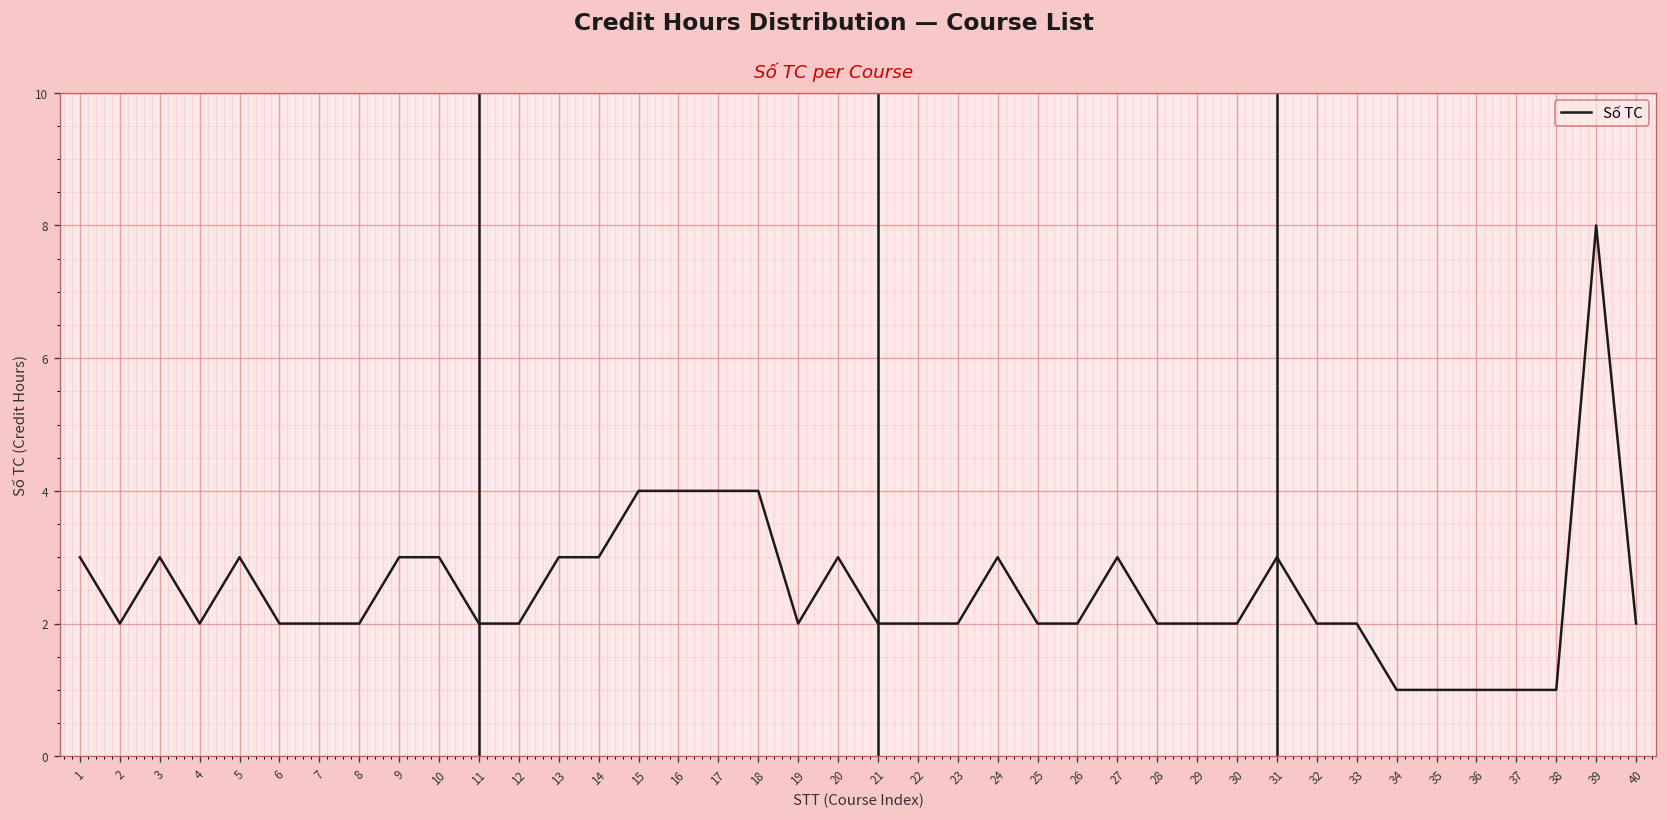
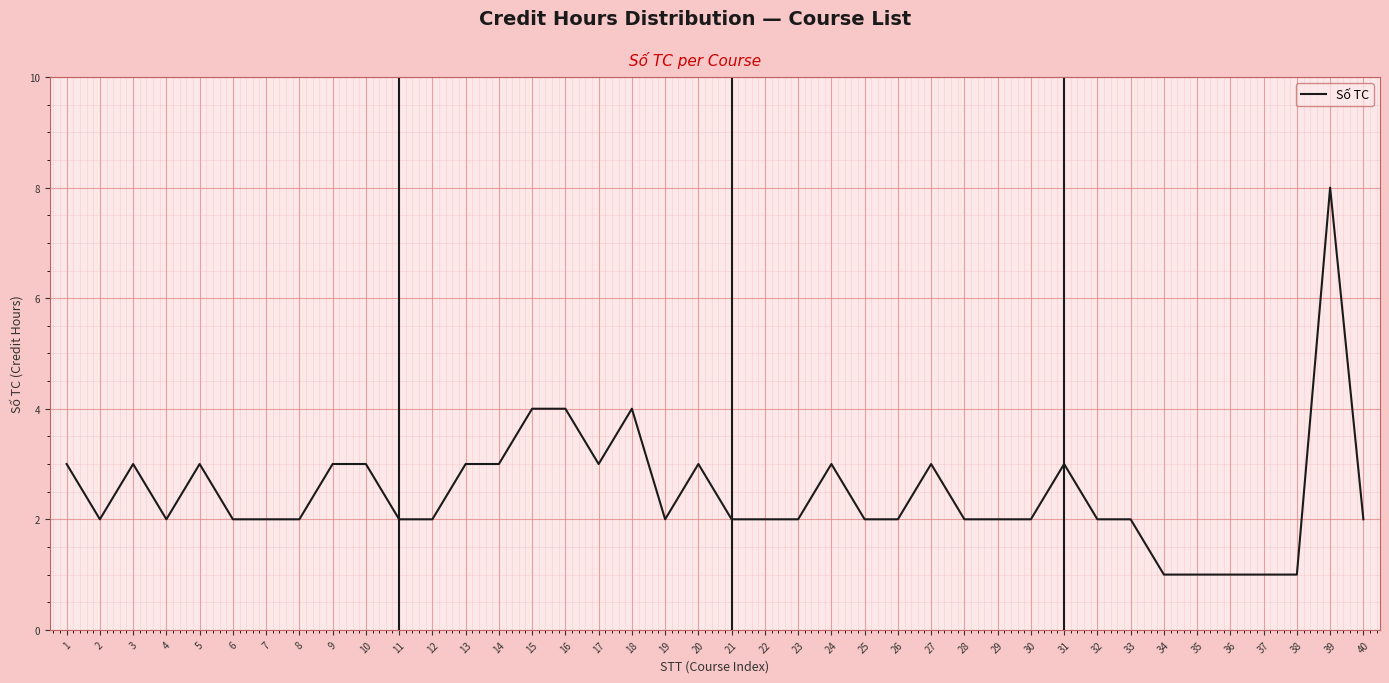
  {
    "1": 3,
    "2": 2,
    "3": 3,
    "4": 2,
    "5": 3,
    "6": 2,
    "7": 2,
    "8": 2,
    "9": 3,
    "10": 3,
    "11": 2,
    "12": 2,
    "13": 3,
    "14": 3,
    "15": 4,
    "16": 4,
-   "17": 4,
+   "17": 3,
    "18": 4,
    "19": 2,
    "20": 3,
    "21": 2,
    "22": 2,
    "23": 2,
    "24": 3,
    "25": 2,
    "26": 2,
    "27": 3,
    "28": 2,
    "29": 2,
    "30": 2,
    "31": 3,
    "32": 2,
    "33": 2,
    "34": 1,
    "35": 1,
    "36": 1,
    "37": 1,
    "38": 1,
    "39": 8,
    "40": 2
  }
